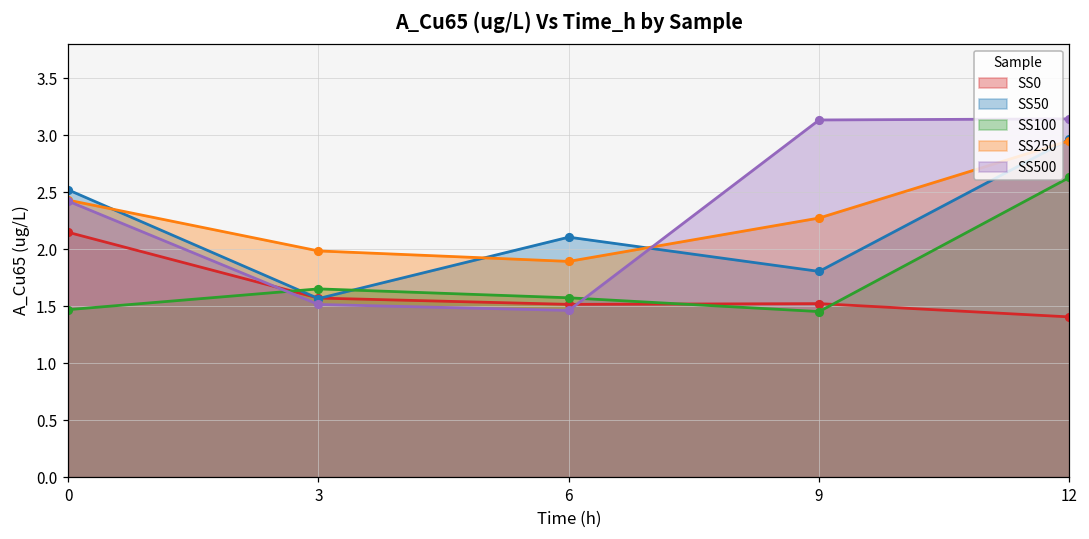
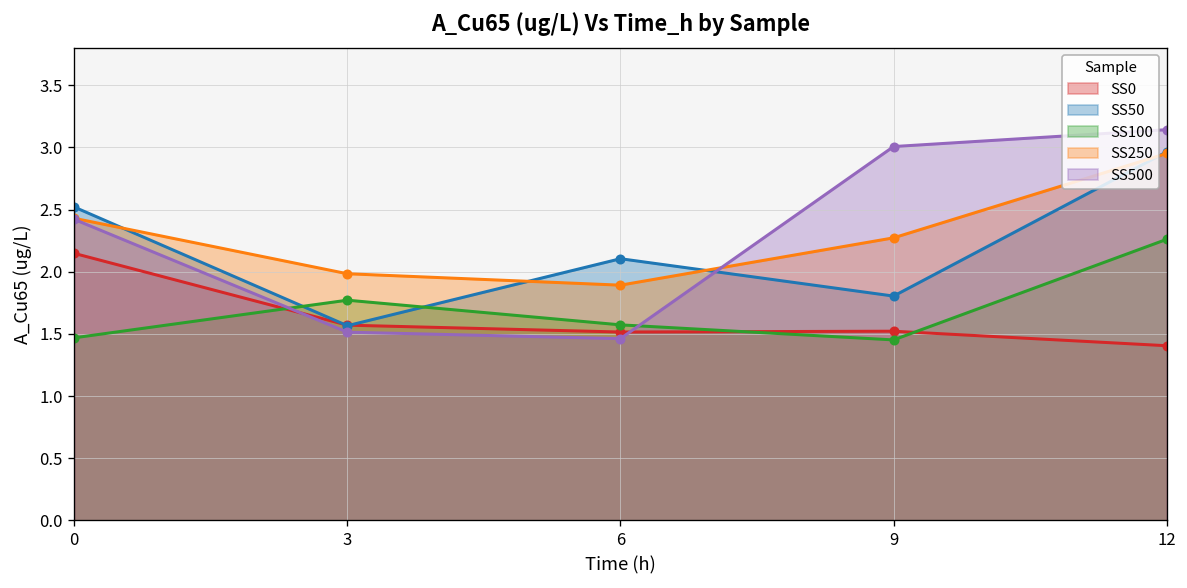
  {
    "SS50": {
      "0": 2.52,
      "6": 2.10,
      "9": 1.80
    },
    "SS100": {
      "0": 1.47,
-     "3": 1.65,
+     "3": 1.77,
      "6": 1.57,
      "9": 1.45,
-     "12": 2.63
+     "12": 2.26
    },
    "SS500": {
      "3": 1.51,
      "6": 1.46,
-     "9": 3.13,
+     "9": 3.01,
      "12": 3.14
    }
  }
